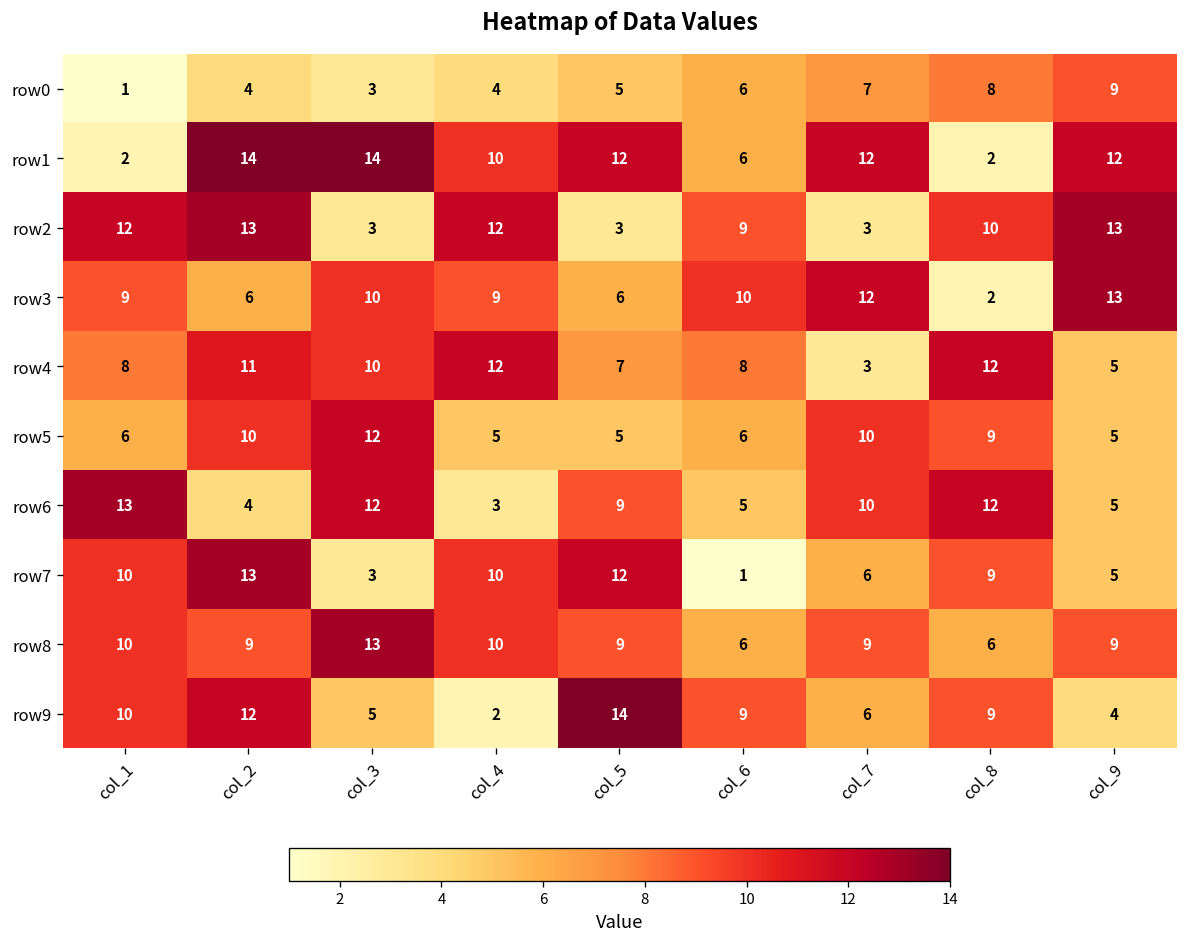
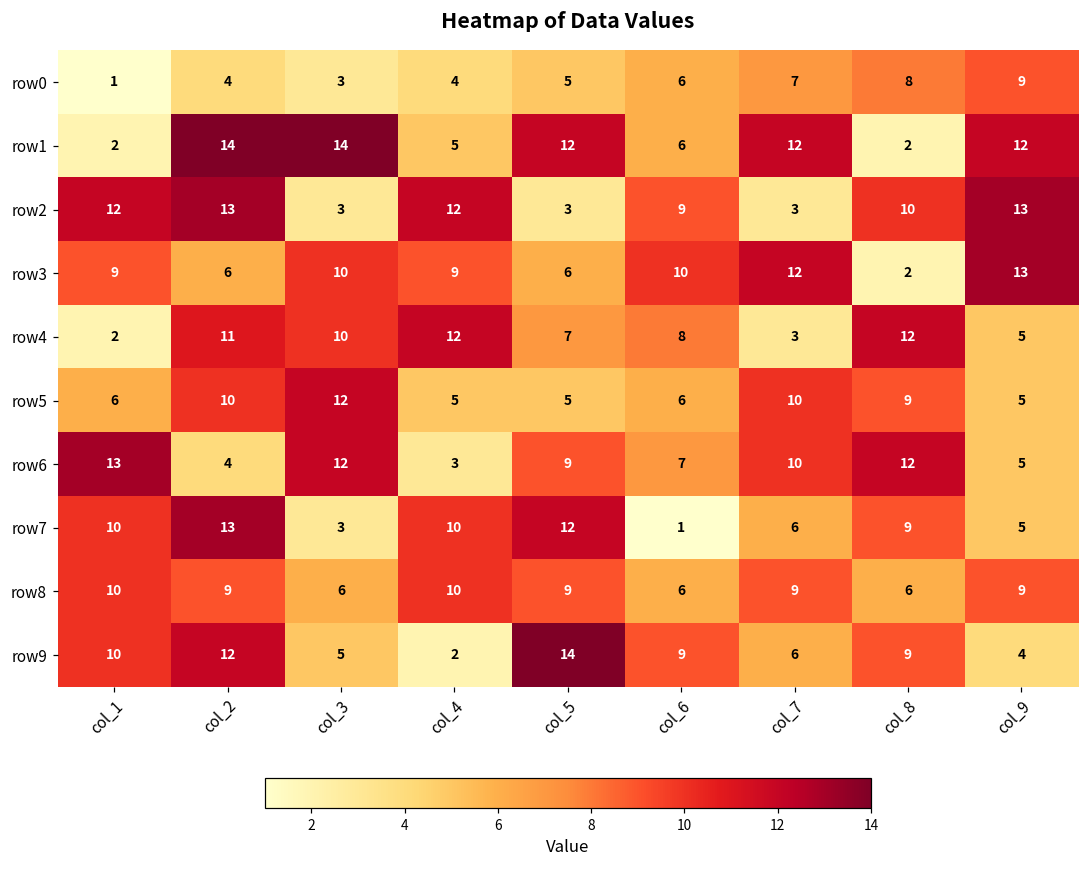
  {
    "row0": {
      "col_1": 1,
      "col_2": 4,
      "col_3": 3,
      "col_4": 4,
      "col_5": 5,
      "col_6": 6,
      "col_7": 7,
      "col_8": 8,
      "col_9": 9
    },
    "row1": {
      "col_1": 2,
      "col_2": 14,
      "col_3": 14,
-     "col_4": 10,
+     "col_4": 5,
      "col_5": 12,
      "col_6": 6,
      "col_7": 12,
      "col_8": 2,
      "col_9": 12
    },
    "row2": {
      "col_1": 12,
      "col_2": 13,
      "col_3": 3,
      "col_4": 12,
      "col_5": 3,
      "col_6": 9,
      "col_7": 3,
      "col_8": 10,
      "col_9": 13
    },
    "row3": {
      "col_1": 9,
      "col_2": 6,
      "col_3": 10,
      "col_4": 9,
      "col_5": 6,
      "col_6": 10,
      "col_7": 12,
      "col_8": 2,
      "col_9": 13
    },
    "row4": {
-     "col_1": 8,
+     "col_1": 2,
      "col_2": 11,
      "col_3": 10,
      "col_4": 12,
      "col_5": 7,
      "col_6": 8,
      "col_7": 3,
      "col_8": 12,
      "col_9": 5
    },
    "row5": {
      "col_1": 6,
      "col_2": 10,
      "col_3": 12,
      "col_4": 5,
      "col_5": 5,
      "col_6": 6,
      "col_7": 10,
      "col_8": 9,
      "col_9": 5
    },
    "row6": {
      "col_1": 13,
      "col_2": 4,
      "col_3": 12,
      "col_4": 3,
      "col_5": 9,
-     "col_6": 5,
+     "col_6": 7,
      "col_7": 10,
      "col_8": 12,
      "col_9": 5
    },
    "row7": {
      "col_1": 10,
      "col_2": 13,
      "col_3": 3,
      "col_4": 10,
      "col_5": 12,
      "col_6": 1,
      "col_7": 6,
      "col_8": 9,
      "col_9": 5
    },
    "row8": {
      "col_1": 10,
      "col_2": 9,
-     "col_3": 13,
+     "col_3": 6,
      "col_4": 10,
      "col_5": 9,
      "col_6": 6,
      "col_7": 9,
      "col_8": 6,
      "col_9": 9
    },
    "row9": {
      "col_1": 10,
      "col_2": 12,
      "col_3": 5,
      "col_4": 2,
      "col_5": 14,
      "col_6": 9,
      "col_7": 6,
      "col_8": 9,
      "col_9": 4
    }
  }
